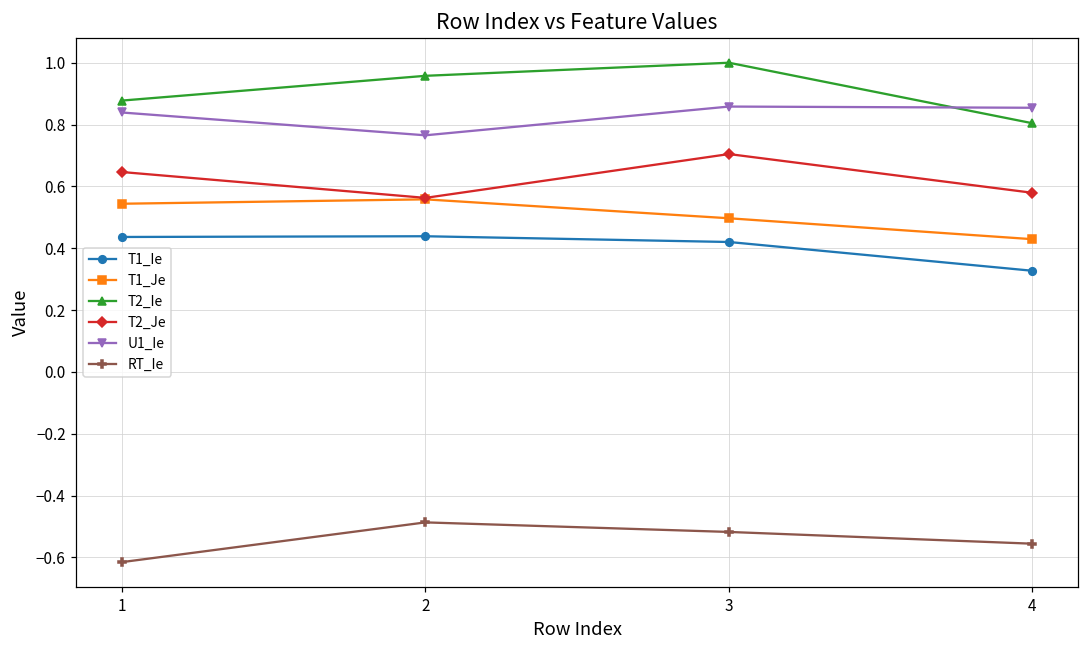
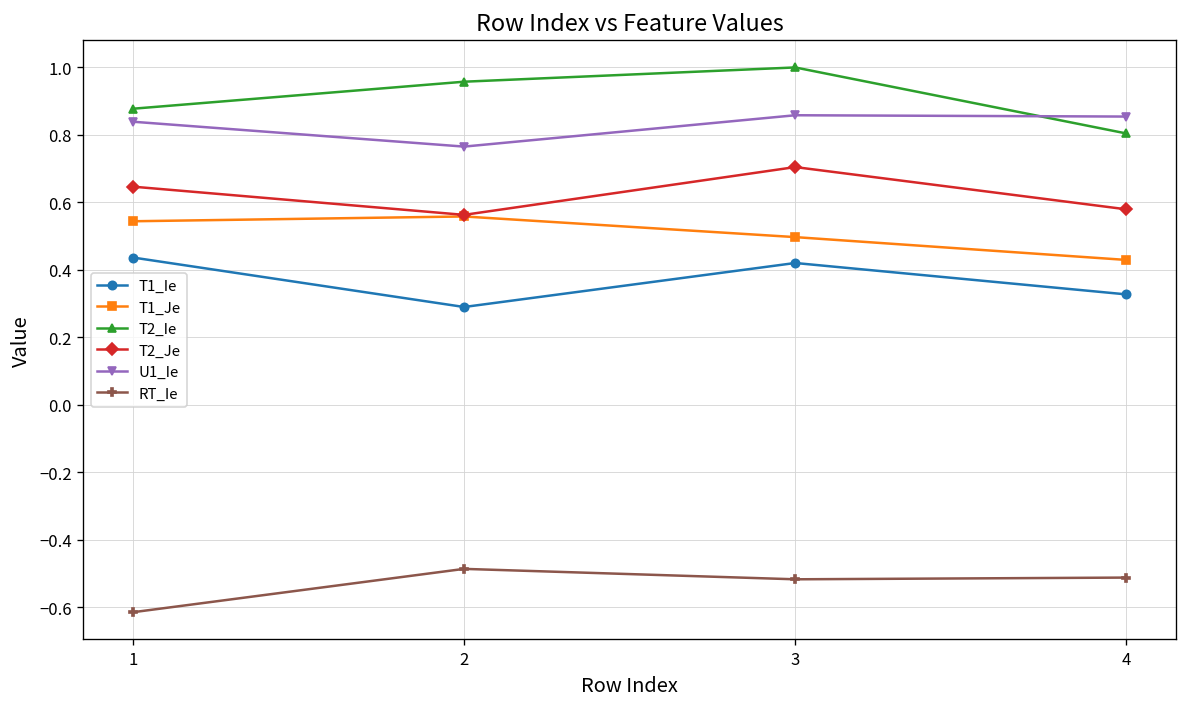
  {
    "T1_Ie": {
      "1": 0.44,
-     "2": 0.44,
+     "2": 0.29,
      "3": 0.42,
      "4": 0.33
    },
    "T1_Je": {
      "1": 0.54,
      "3": 0.50,
      "4": 0.43
    },
    "T2_Ie": {
      "1": 0.88,
      "2": 0.96,
      "3": 1.00,
      "4": 0.80
    },
    "T2_Je": {
      "1": 0.65,
      "3": 0.70,
      "4": 0.58
    },
    "U1_Ie": {
      "1": 0.84,
      "2": 0.77,
      "3": 0.86,
      "4": 0.85
    },
    "RT_Ie": {
      "1": -0.62,
      "2": -0.49,
      "3": -0.52,
-     "4": -0.56
+     "4": -0.51
    }
  }
